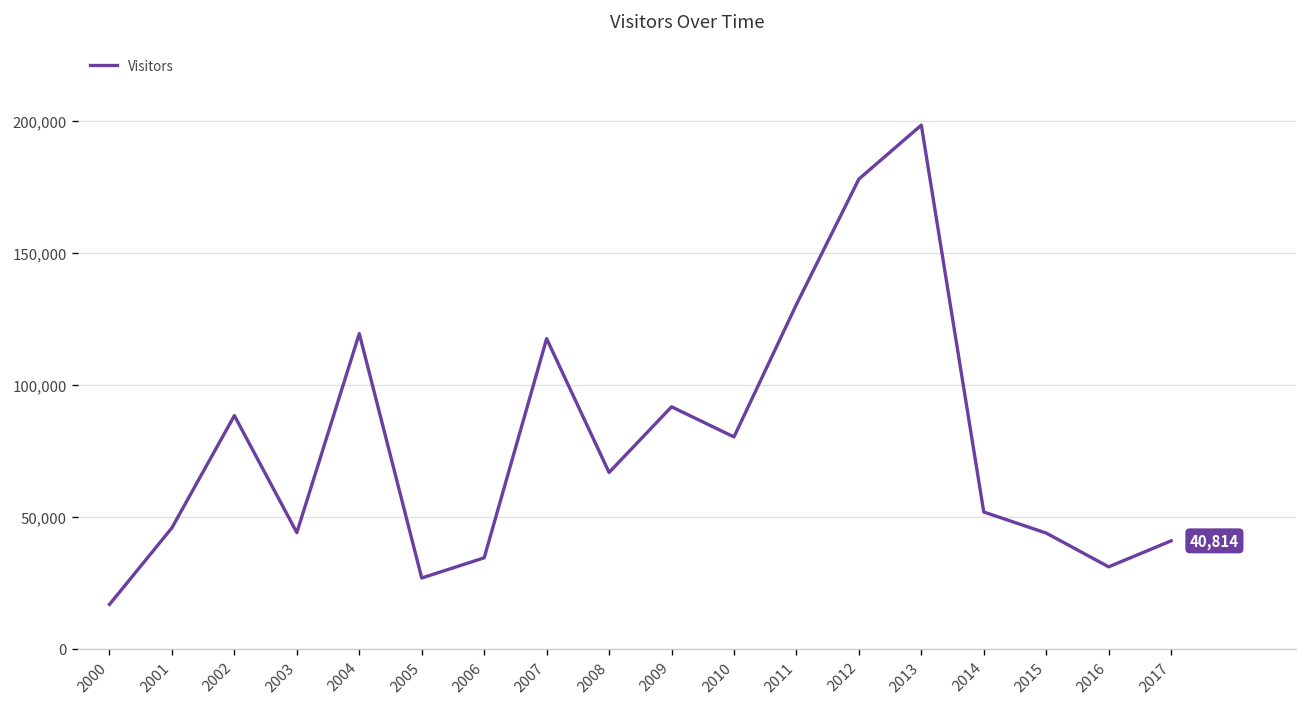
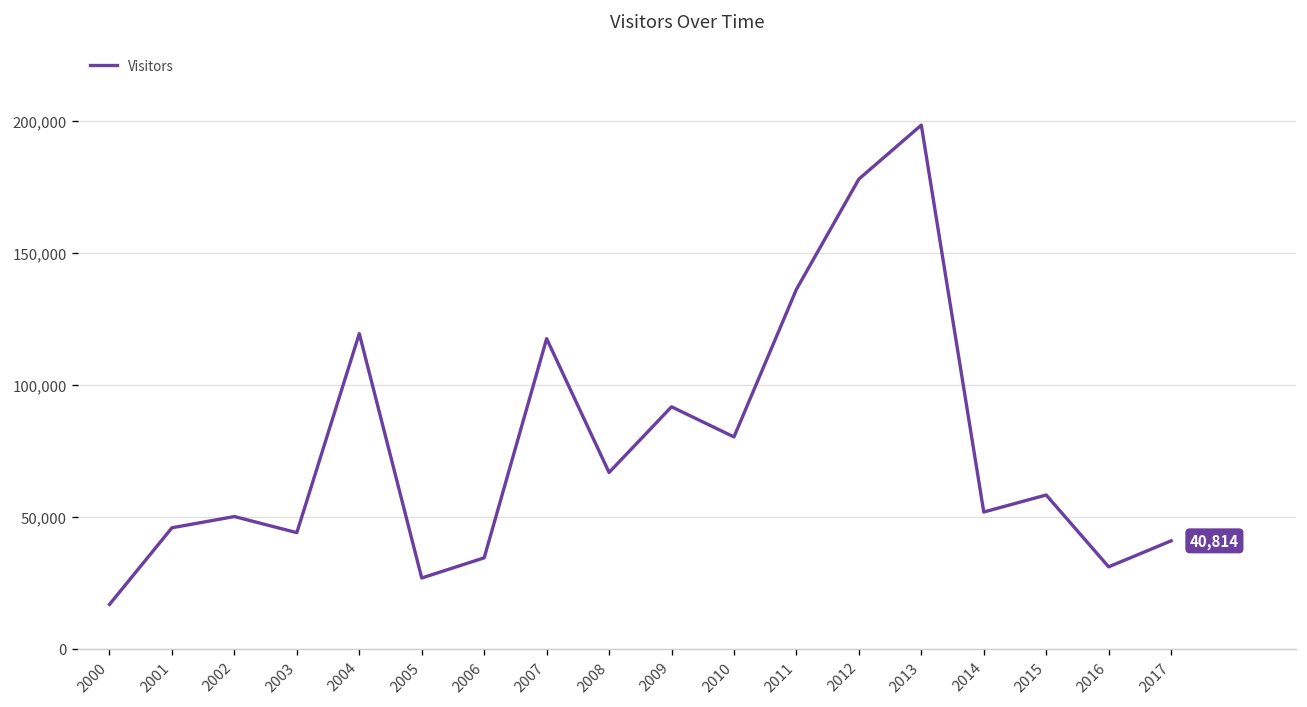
  {
    "2000": "17,000",
    "2001": "46,000",
-   "2002": "88,000",
+   "2002": "50,000",
    "2003": "44,000",
    "2004": "119,000",
    "2005": "27,000",
    "2006": "34,000",
    "2007": "117,000",
    "2008": "67,000",
    "2009": "92,000",
    "2010": "80,000",
-   "2011": "130,000",
+   "2011": "136,000",
    "2012": "178,000",
    "2013": "198,000",
    "2014": "52,000",
-   "2015": "44,000",
+   "2015": "58,000",
    "2016": "31,000"
  }
